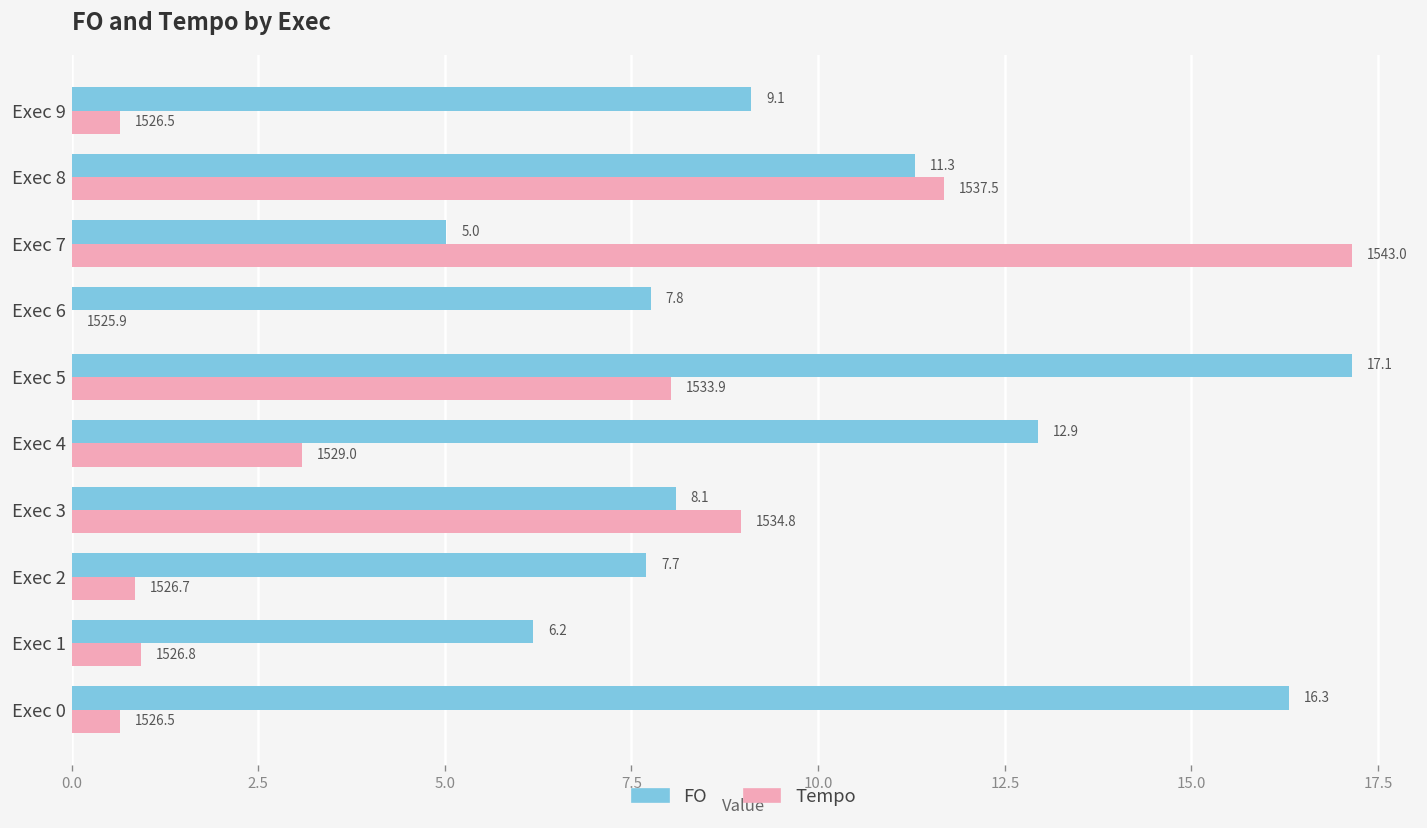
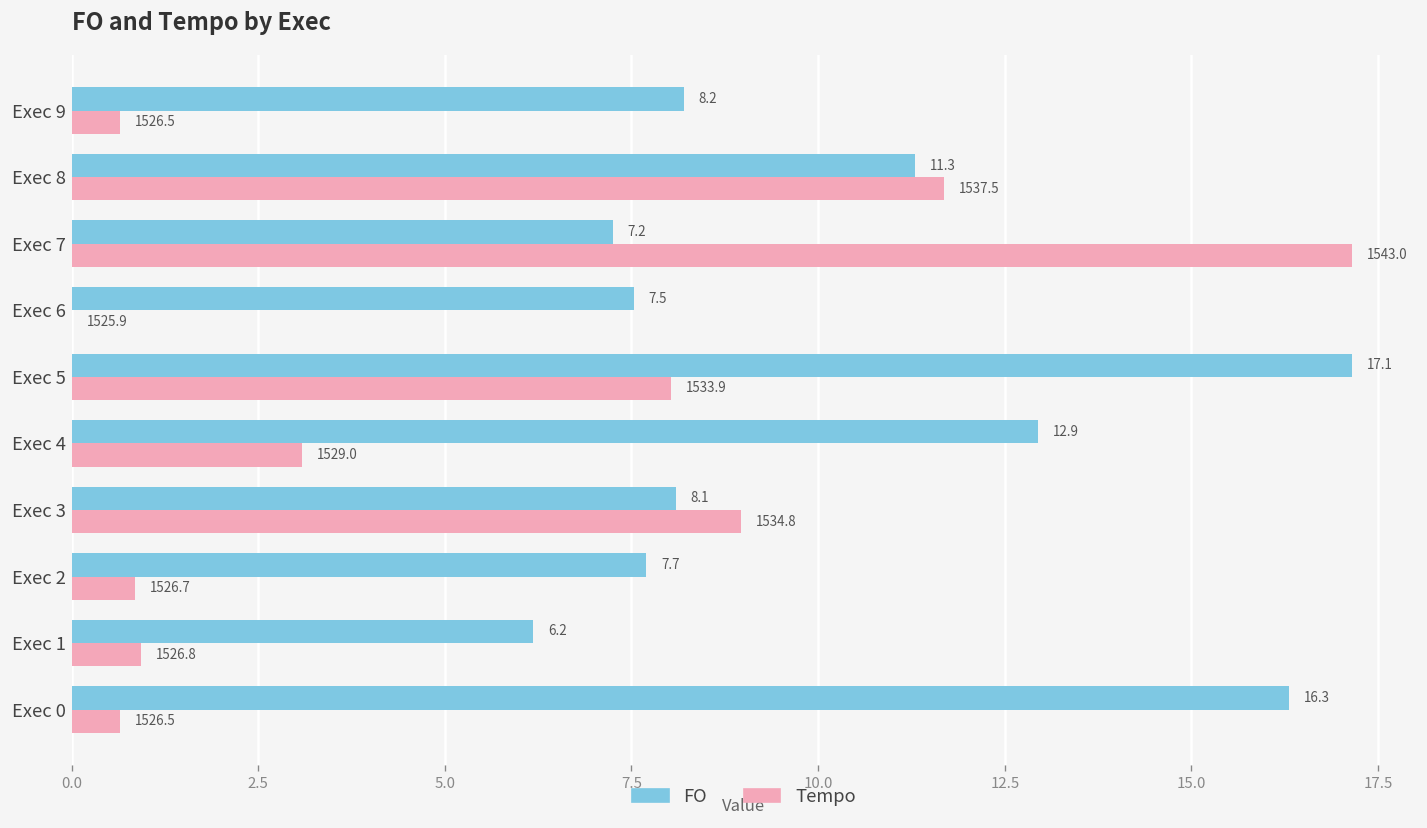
  {
    "FO": {
-     "Exec 9": 9.1,
+     "Exec 9": 8.2,
      "Exec 8": 11.3,
-     "Exec 7": 5.0,
-     "Exec 6": 7.8,
+     "Exec 7": 7.2,
+     "Exec 6": 7.5,
      "Exec 5": 17.1,
      "Exec 4": 12.9,
      "Exec 3": 8.1,
      "Exec 2": 7.7,
      "Exec 1": 6.2,
      "Exec 0": 16.3
    }
  }
